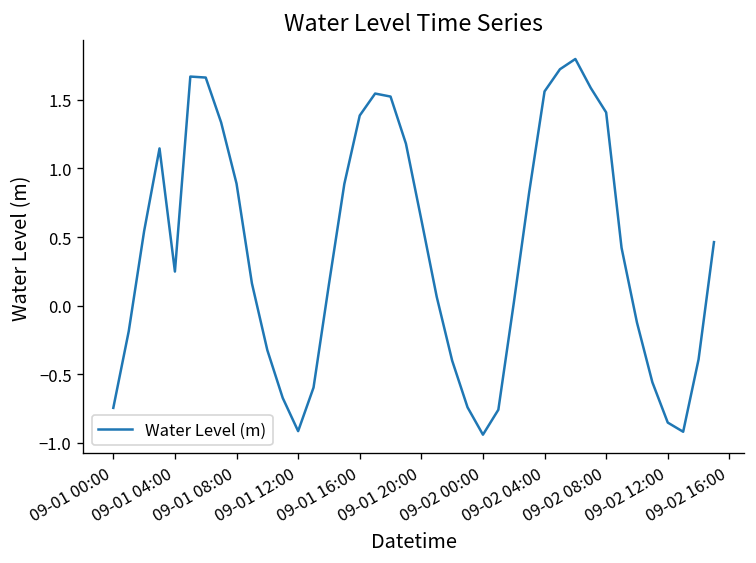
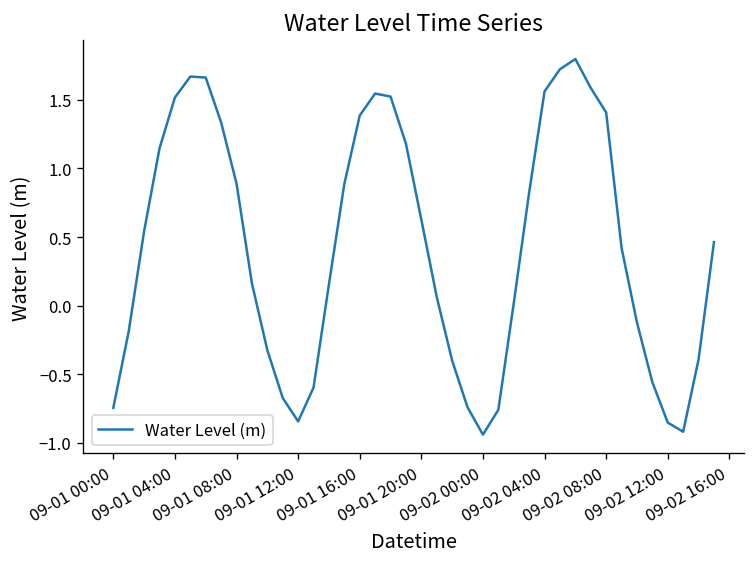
  {
    "09-01 00:00": -0.74,
-   "09-01 04:00": 0.25,
+   "09-01 04:00": 1.52,
    "09-01 08:00": 0.89,
-   "09-01 12:00": -0.91,
+   "09-01 12:00": -0.84,
    "09-01 16:00": 1.38,
    "09-01 20:00": 0.63,
    "09-02 00:00": -0.94,
    "09-02 04:00": 1.56,
    "09-02 08:00": 1.41,
    "09-02 12:00": -0.85
  }
